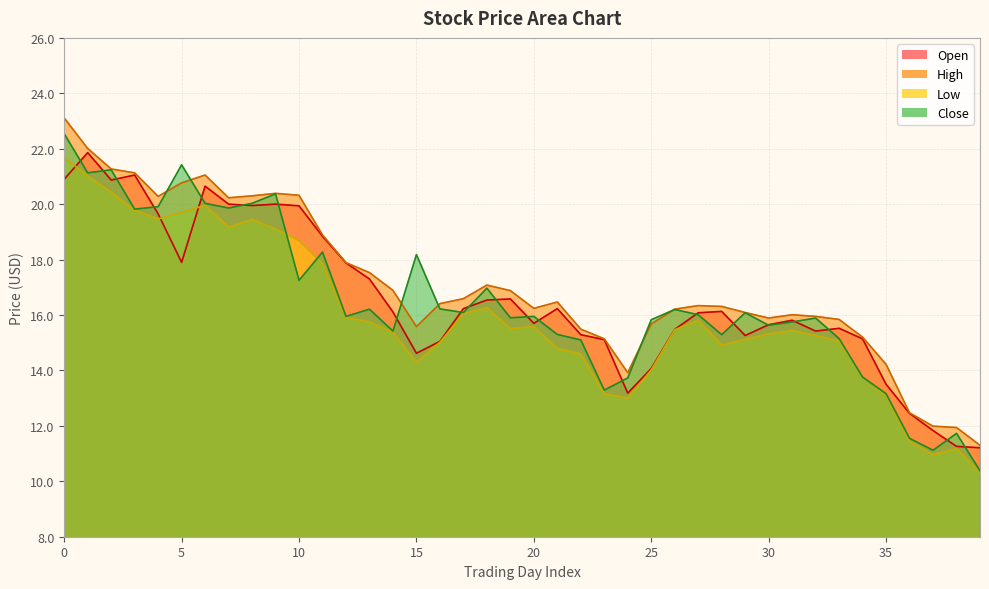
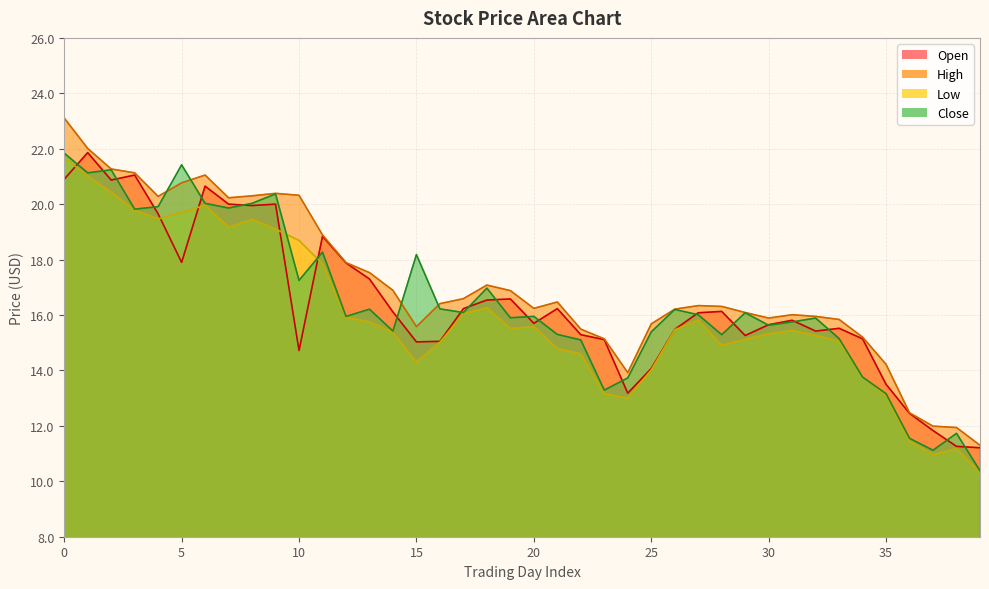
  {
    "Open": {
      "0": 20.9,
      "5": 17.9,
-     "10": 19.9,
-     "15": 14.6,
+     "10": 14.7,
+     "15": 15.0,
      "20": 15.7,
      "35": 13.5
    },
    "Close": {
-     "0": 22.5,
+     "0": 21.8,
      "5": 21.4,
      "10": 17.3,
      "15": 18.2,
      "20": 16.0,
-     "25": 15.8
+     "25": 15.4
    }
  }
